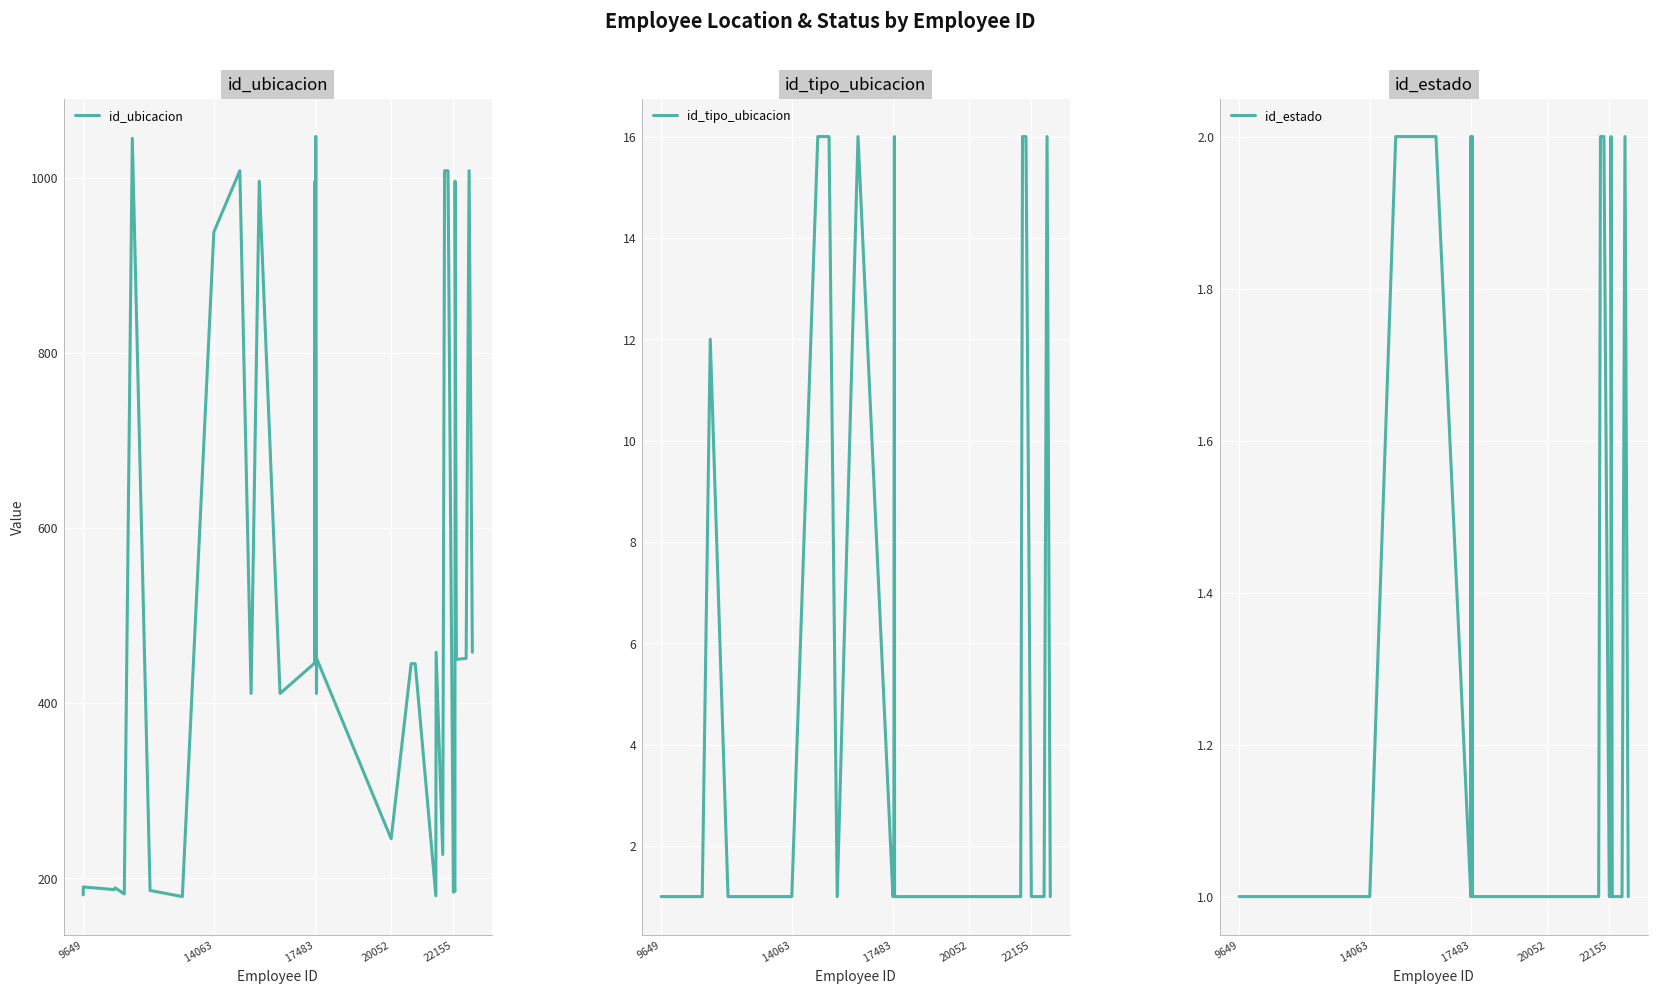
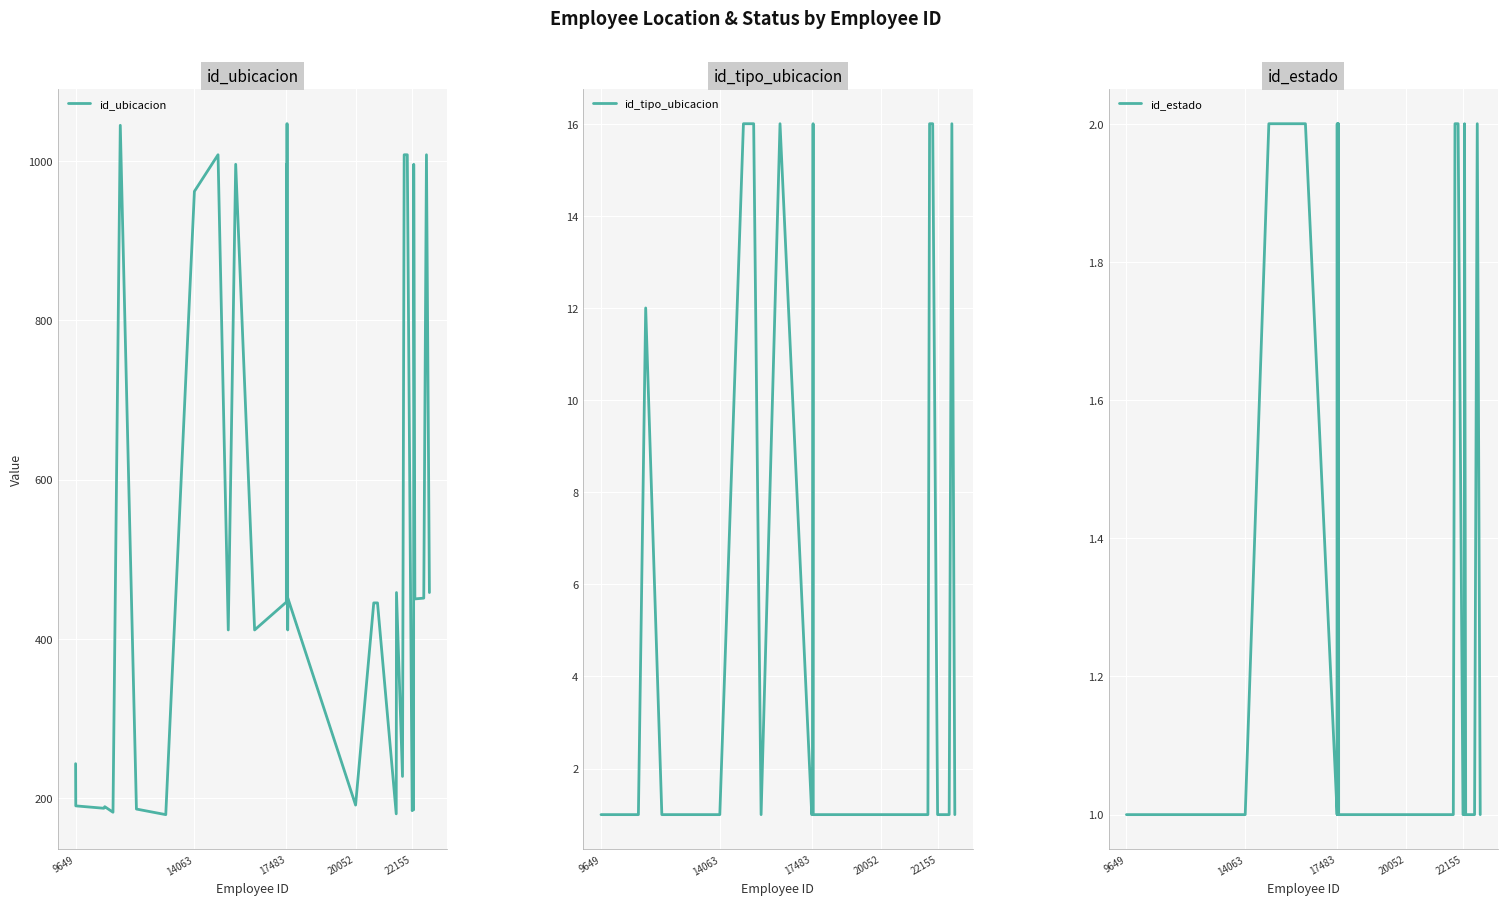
  {
    "id_ubicacion": {
-     "9649": 180,
-     "14063": 940,
+     "9649": 240,
+     "14063": 960,
      "17483": 450,
-     "20052": 250,
+     "20052": 190,
      "22155": 180
    },
    "id_tipo_ubicacion": {
      "9649": 1.0,
      "14063": 1.0,
      "17483": 1.0,
      "20052": 1.0,
      "22155": 1.0
    },
    "id_estado": {
      "9649": 1.00,
      "14063": 1.00,
      "17483": 1.00,
      "20052": 1.00,
      "22155": 1.00
    }
  }
